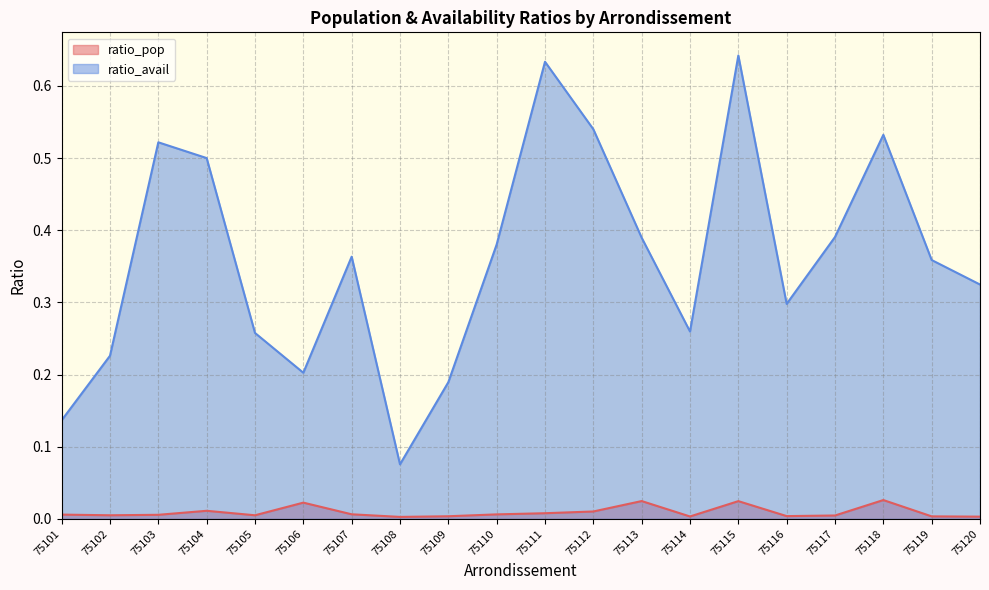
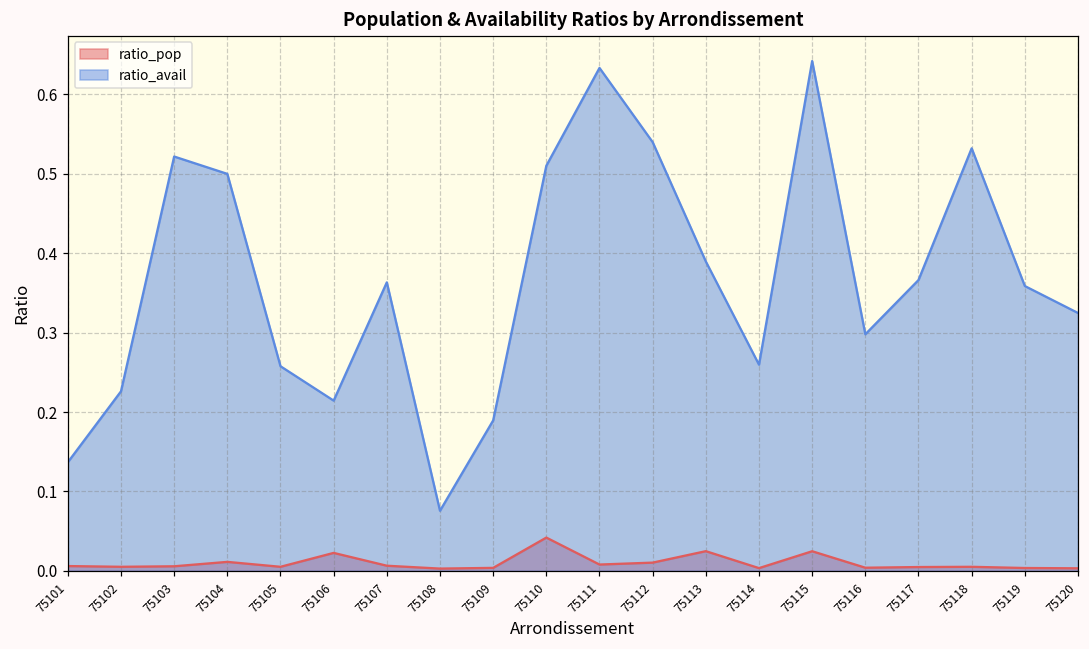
  {
    "ratio_pop": {
      "75101": 0.01,
      "75102": 0.01,
      "75103": 0.01,
      "75104": 0.01,
      "75105": 0.01,
      "75106": 0.02,
      "75107": 0.01,
      "75108": 0.00,
      "75109": 0.00,
-     "75110": 0.01,
+     "75110": 0.04,
      "75111": 0.01,
      "75112": 0.01,
      "75113": 0.02,
      "75114": 0.00,
      "75115": 0.02,
      "75116": 0.00,
      "75117": 0.00,
-     "75118": 0.03,
+     "75118": 0.01,
      "75119": 0.00,
      "75120": 0.00
    },
    "ratio_avail": {
      "75101": 0.14,
      "75102": 0.23,
      "75103": 0.52,
      "75104": 0.50,
      "75105": 0.26,
-     "75106": 0.20,
+     "75106": 0.21,
      "75107": 0.36,
      "75108": 0.08,
      "75109": 0.19,
-     "75110": 0.38,
+     "75110": 0.51,
      "75111": 0.63,
      "75112": 0.54,
      "75113": 0.39,
      "75114": 0.26,
      "75115": 0.64,
      "75116": 0.30,
-     "75117": 0.39,
+     "75117": 0.37,
      "75118": 0.53,
      "75119": 0.36,
      "75120": 0.32
    }
  }
